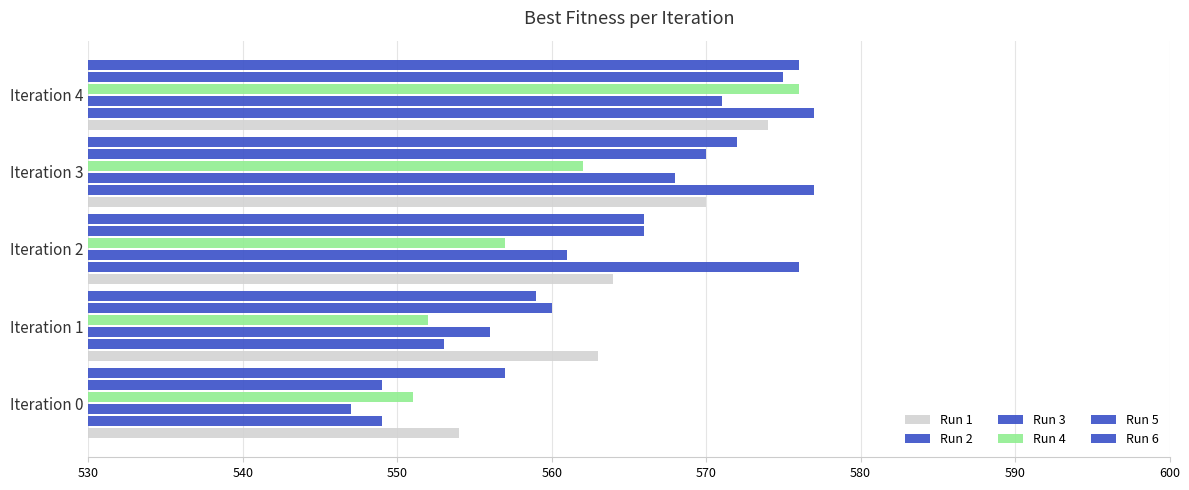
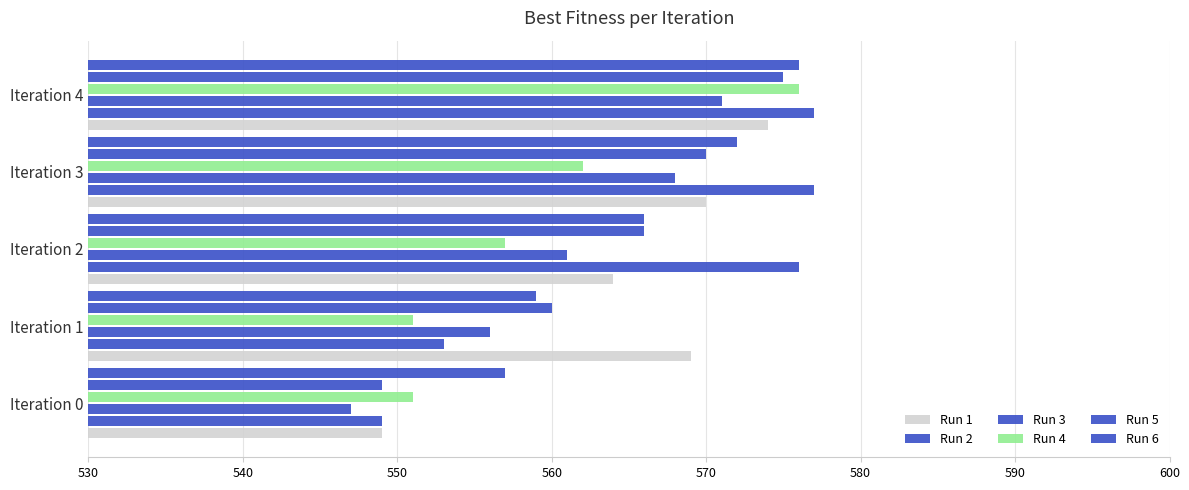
  {
    "Run 1": {
      "Iteration 4": 574,
      "Iteration 3": 570,
      "Iteration 2": 564,
-     "Iteration 1": 563,
-     "Iteration 0": 554
+     "Iteration 1": 569,
+     "Iteration 0": 549
    },
    "Run 4": {
      "Iteration 4": 576,
      "Iteration 3": 562,
      "Iteration 2": 557,
-     "Iteration 1": 552,
+     "Iteration 1": 551,
      "Iteration 0": 551
    }
  }
